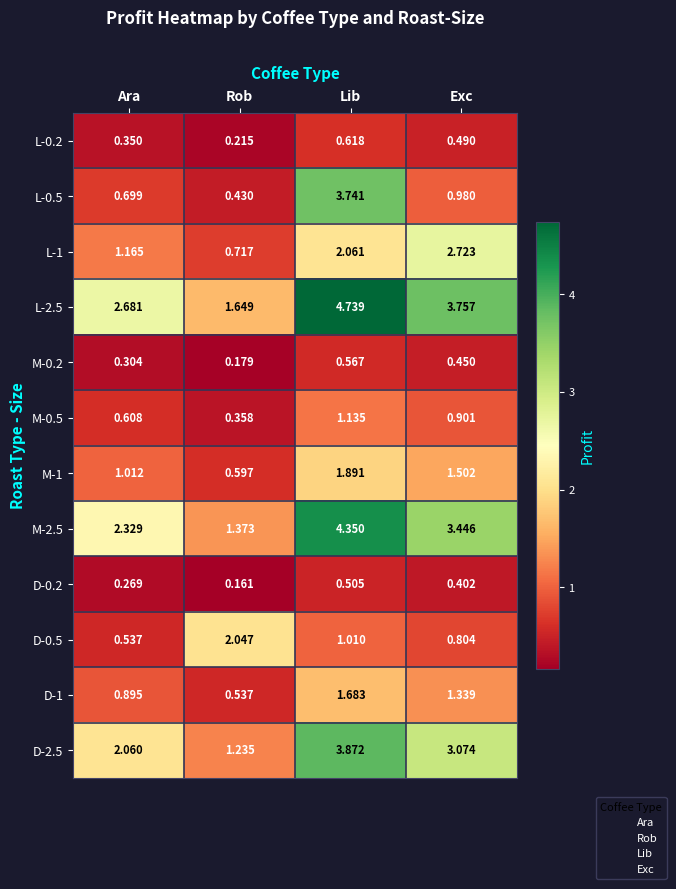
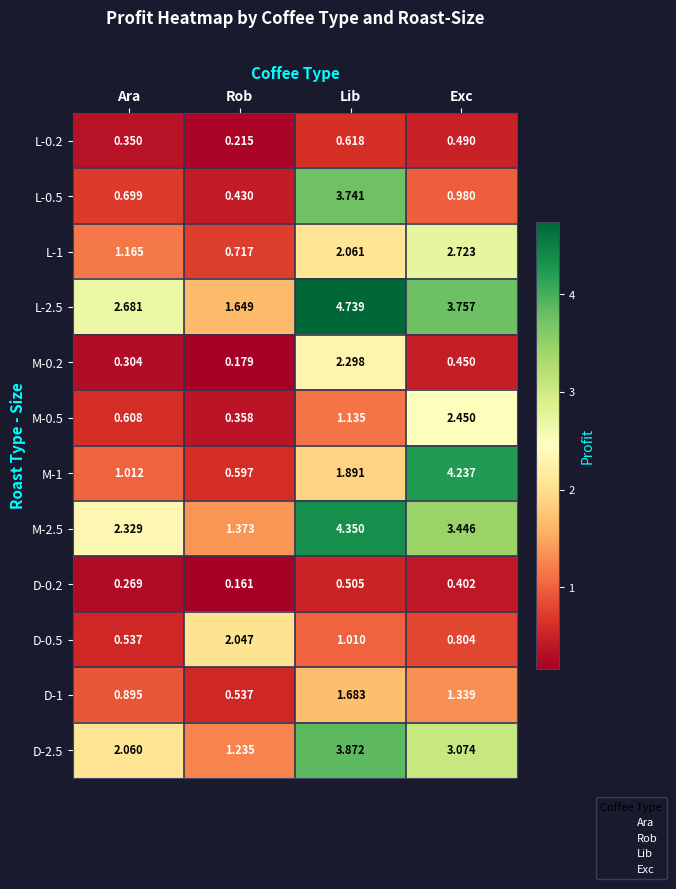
  {
    "L-0.2": {
      "Ara": 0.350,
      "Rob": 0.215,
      "Lib": 0.618,
      "Exc": 0.490
    },
    "L-0.5": {
      "Ara": 0.699,
      "Rob": 0.430,
      "Lib": 3.741,
      "Exc": 0.980
    },
    "L-1": {
      "Ara": 1.165,
      "Rob": 0.717,
      "Lib": 2.061,
      "Exc": 2.723
    },
    "L-2.5": {
      "Ara": 2.681,
      "Rob": 1.649,
      "Lib": 4.739,
      "Exc": 3.757
    },
    "M-0.2": {
      "Ara": 0.304,
      "Rob": 0.179,
-     "Lib": 0.567,
+     "Lib": 2.298,
      "Exc": 0.450
    },
    "M-0.5": {
      "Ara": 0.608,
      "Rob": 0.358,
      "Lib": 1.135,
-     "Exc": 0.901
+     "Exc": 2.450
    },
    "M-1": {
      "Ara": 1.012,
      "Rob": 0.597,
      "Lib": 1.891,
-     "Exc": 1.502
+     "Exc": 4.237
    },
    "M-2.5": {
      "Ara": 2.329,
      "Rob": 1.373,
      "Lib": 4.350,
      "Exc": 3.446
    },
    "D-0.2": {
      "Ara": 0.269,
      "Rob": 0.161,
      "Lib": 0.505,
      "Exc": 0.402
    },
    "D-0.5": {
      "Ara": 0.537,
      "Rob": 2.047,
      "Lib": 1.010,
      "Exc": 0.804
    },
    "D-1": {
      "Ara": 0.895,
      "Rob": 0.537,
      "Lib": 1.683,
      "Exc": 1.339
    },
    "D-2.5": {
      "Ara": 2.060,
      "Rob": 1.235,
      "Lib": 3.872,
      "Exc": 3.074
    }
  }
